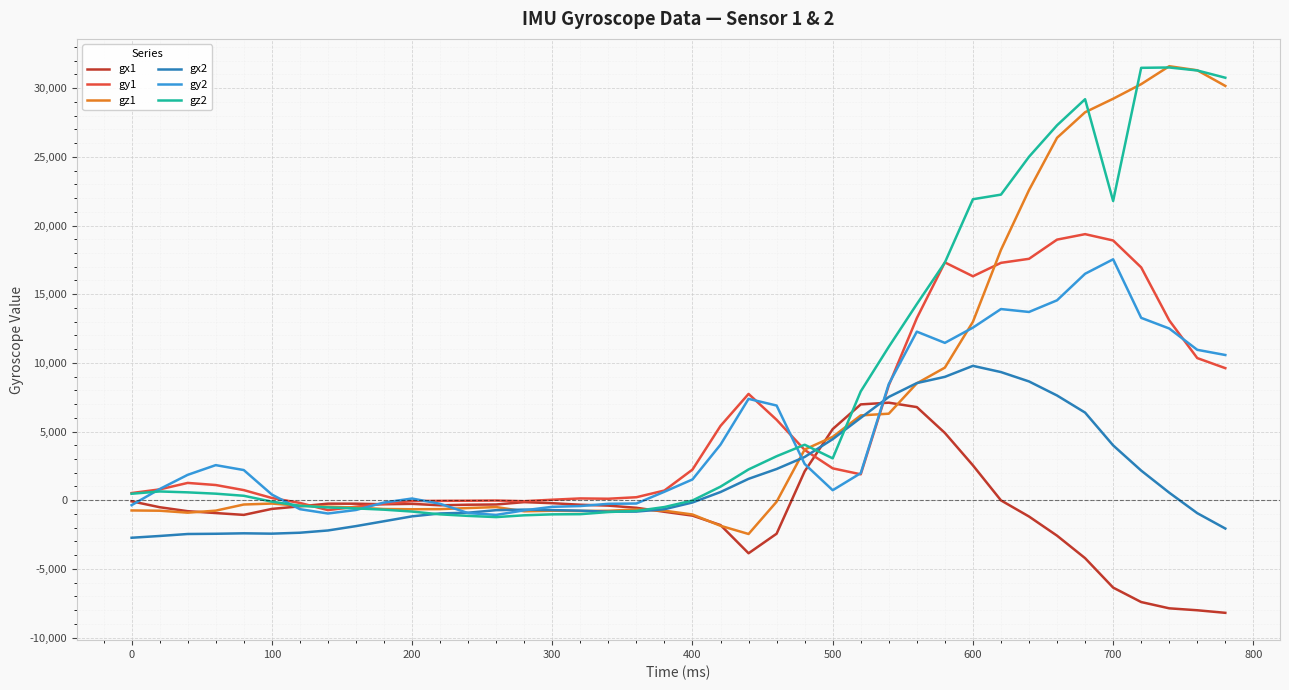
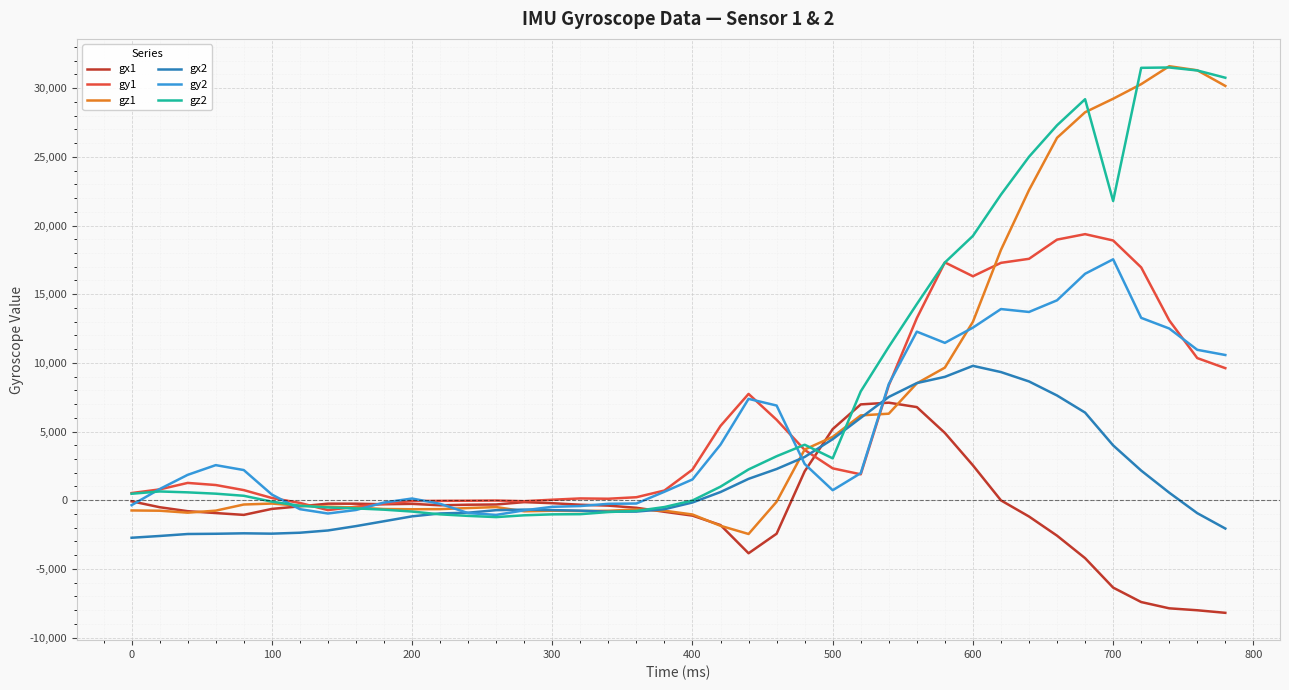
  {
    "gz2": {
      "300": "-1,000",
      "500": "3,000",
-     "600": "21,900",
+     "600": "19,200",
      "700": "21,800"
    }
  }
